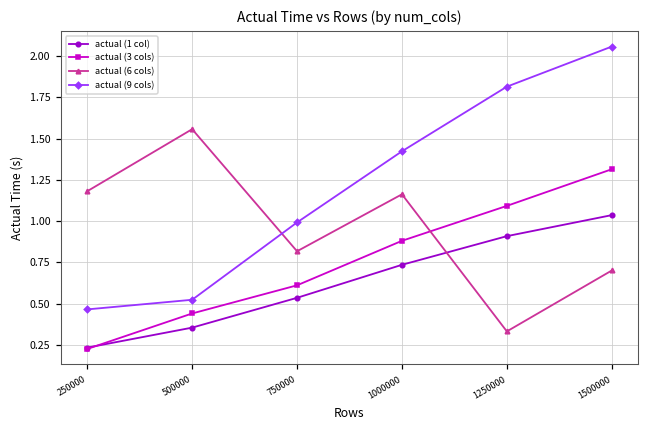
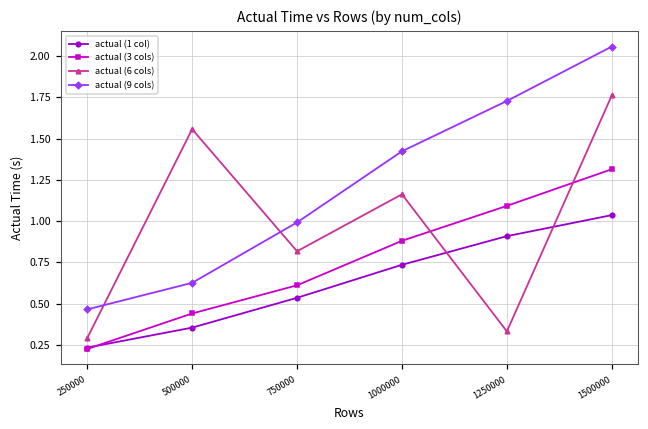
  {
    "actual (6 cols)": {
-     "250000": 1.18,
+     "250000": 0.29,
      "500000": 1.56,
      "750000": 0.82,
      "1000000": 1.16,
      "1250000": 0.33,
-     "1500000": 0.70
+     "1500000": 1.76
    },
    "actual (9 cols)": {
      "250000": 0.47,
-     "500000": 0.52,
+     "500000": 0.63,
      "750000": 0.99,
      "1000000": 1.42,
-     "1250000": 1.81,
+     "1250000": 1.73,
      "1500000": 2.06
    }
  }
